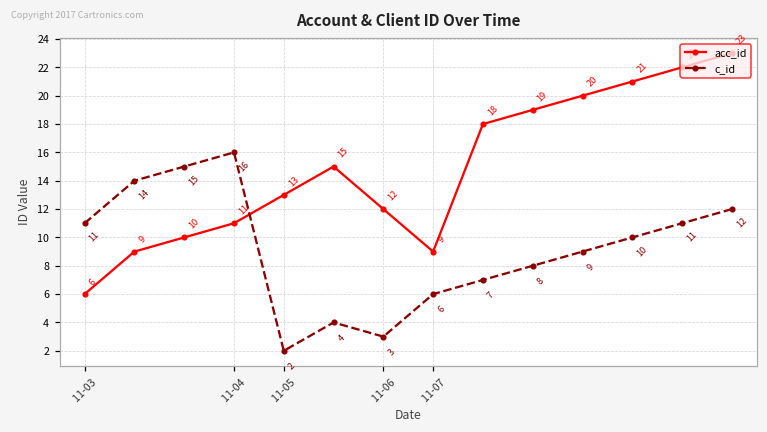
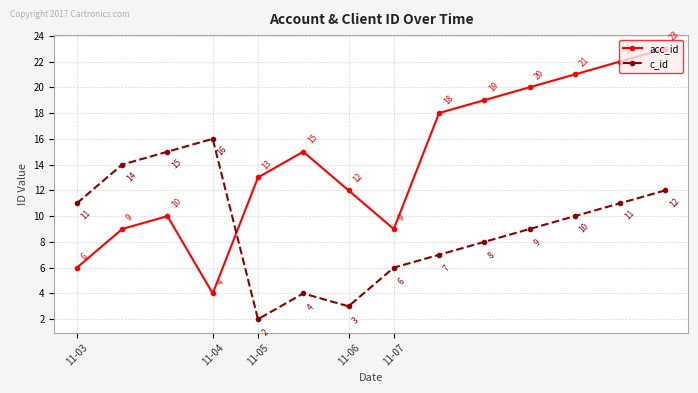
  {
    "acc_id": {
      "11-03": 6,
-     "11-04": 11,
+     "11-04": 4,
      "11-05": 13,
      "11-06": 12,
      "11-07": 9
    },
    "c_id": {
      "11-03": 11,
      "11-04": 16,
      "11-05": 2,
      "11-06": 3,
      "11-07": 6
    }
  }
